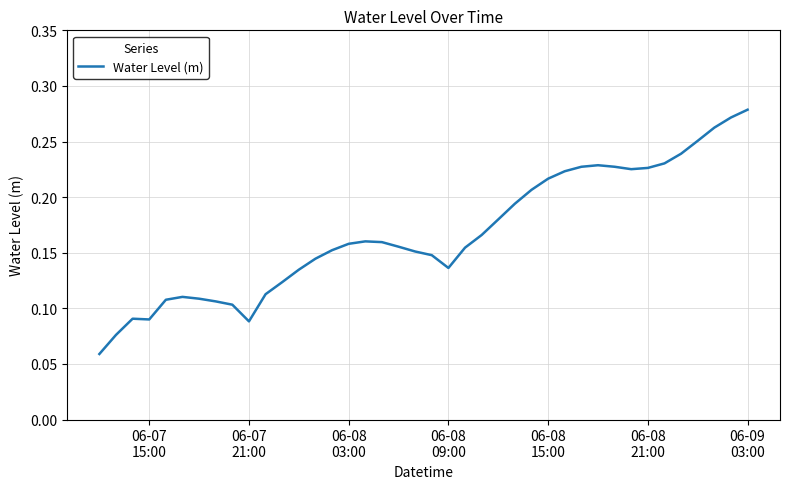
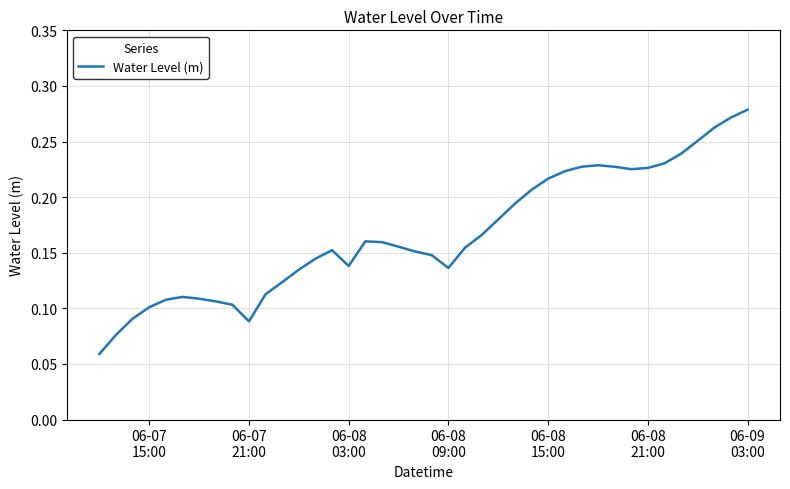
  {
-   "06-07 15:00": 0.090,
+   "06-07 15:00": 0.101,
    "06-07 21:00": 0.088,
-   "06-08 03:00": 0.158,
+   "06-08 03:00": 0.138,
    "06-08 09:00": 0.136,
    "06-08 15:00": 0.217,
    "06-08 21:00": 0.226,
    "06-09 03:00": 0.279
  }
